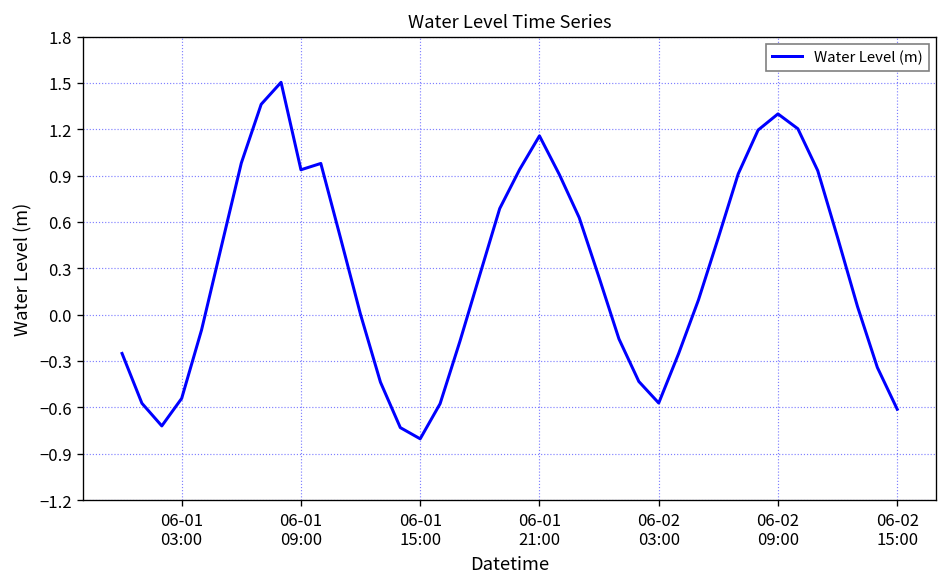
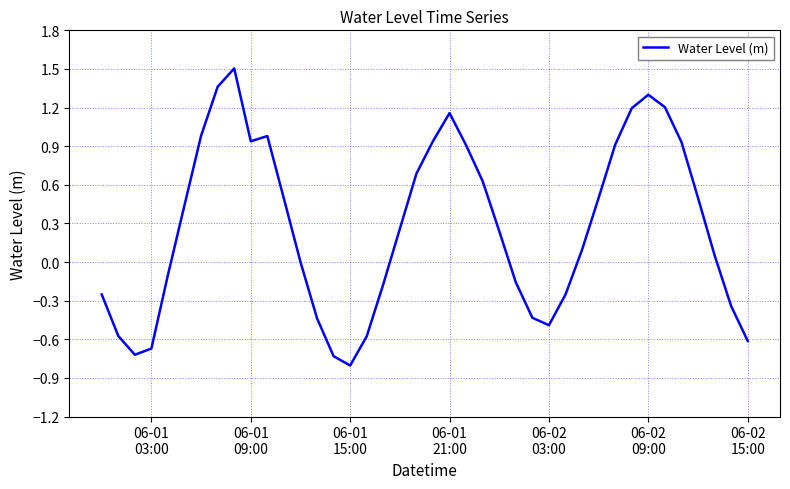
  {
-   "06-01 03:00": -0.54,
+   "06-01 03:00": -0.67,
    "06-01 09:00": 0.94,
    "06-01 15:00": -0.80,
    "06-01 21:00": 1.16,
-   "06-02 03:00": -0.57,
+   "06-02 03:00": -0.49,
    "06-02 09:00": 1.30,
    "06-02 15:00": -0.61
  }
